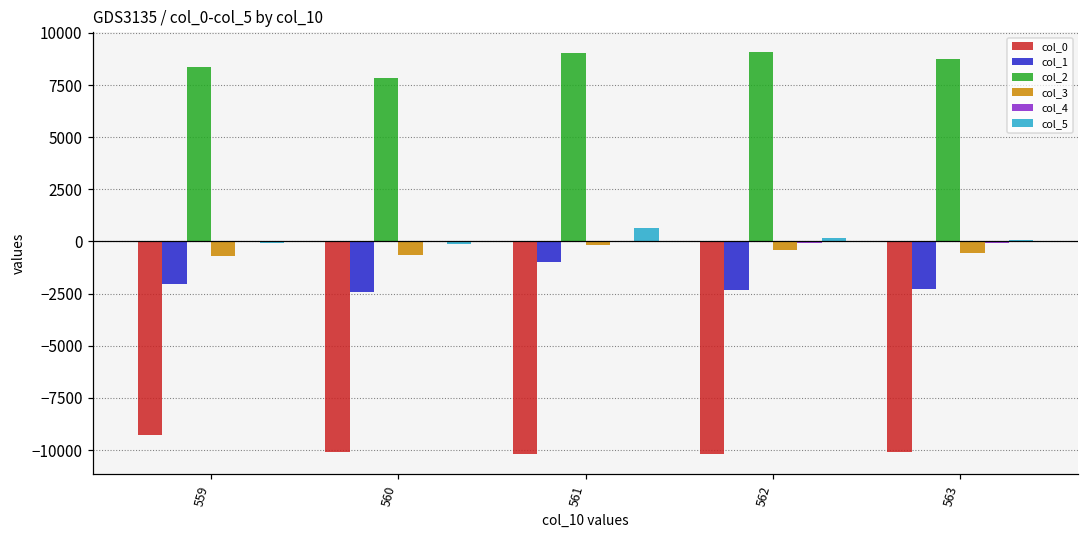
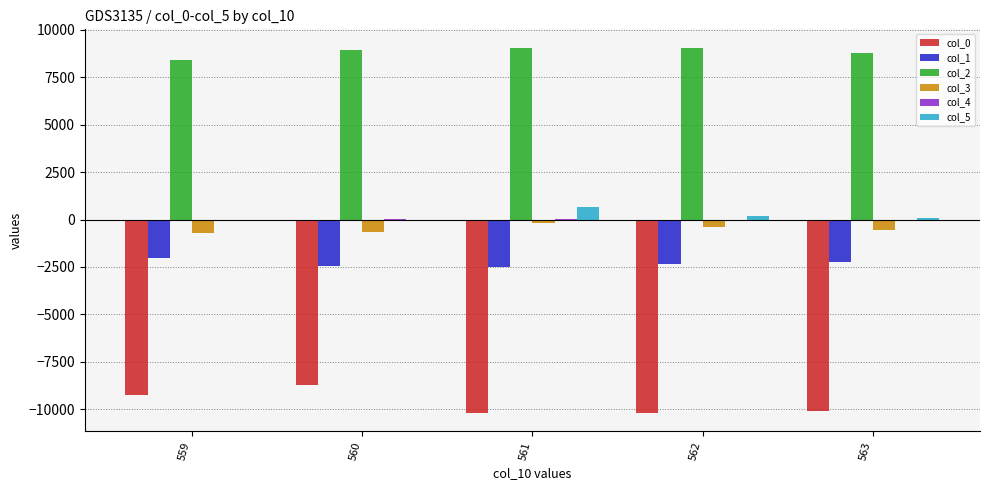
  {
    "col_0": {
      "559": -9300,
-     "560": -10100,
+     "560": -8700,
      "561": -10200,
      "562": -10200,
      "563": -10100
    },
    "col_1": {
      "559": -2100,
      "560": -2400,
-     "561": -1000,
+     "561": -2500,
      "562": -2300,
      "563": -2300
    },
    "col_2": {
      "559": 8400,
-     "560": 7900,
+     "560": 9000,
      "561": 9000,
      "562": 9100,
      "563": 8800
    },
    "col_3": {
      "559": -700,
      "560": -700,
      "561": -200,
      "562": -400,
      "563": -600
    },
    "col_5": {
      "561": 700,
      "562": 200
    }
  }
